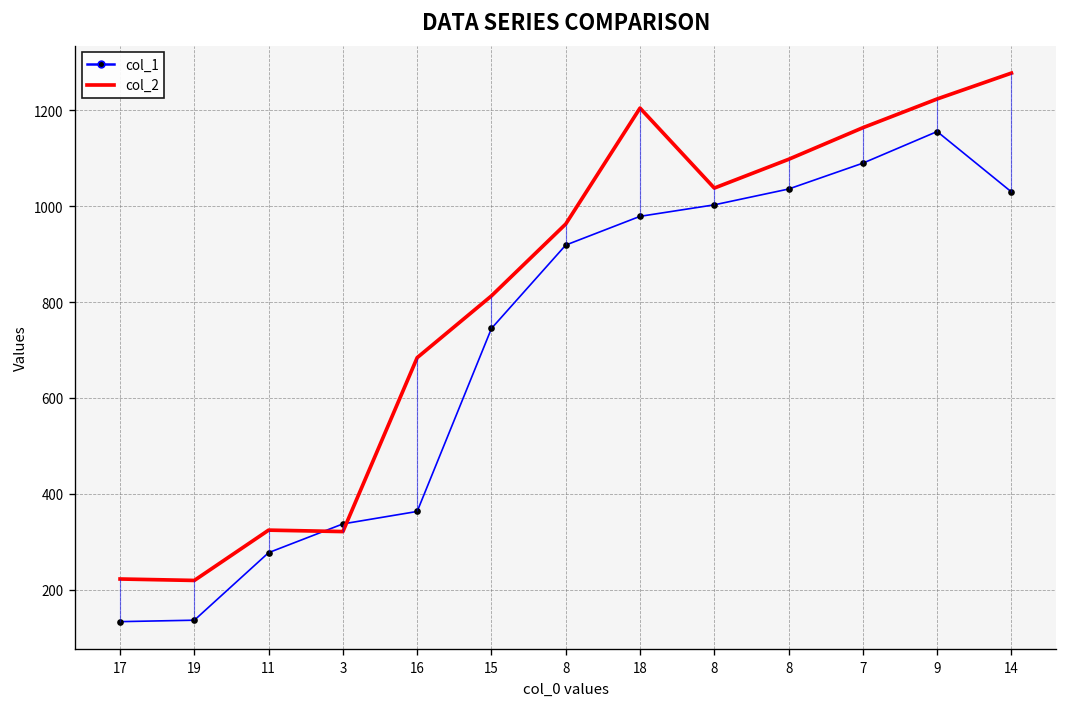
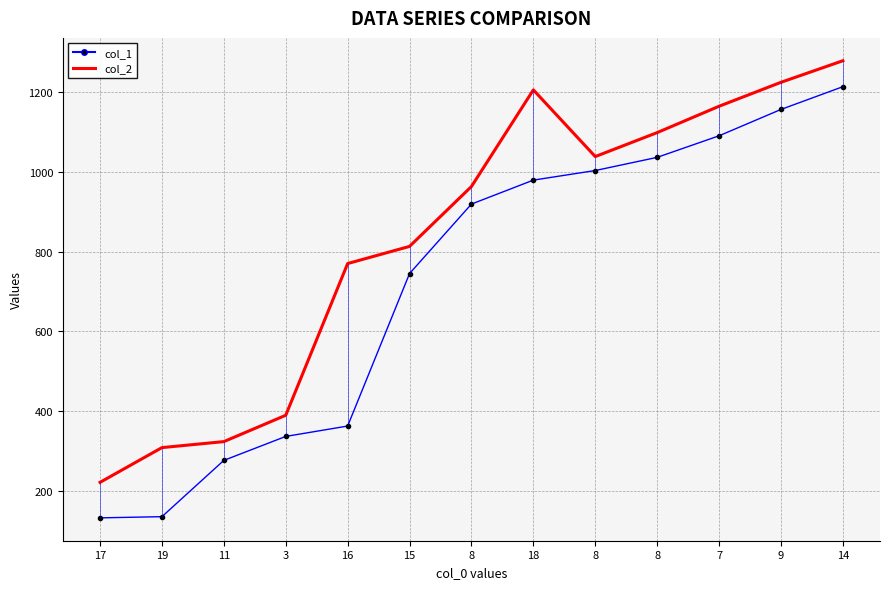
  {
    "col_1": {
      "17": 130,
      "19": 140,
      "11": 280,
      "3": 340,
      "16": 360,
      "15": 750,
      "18": 980,
      "7": 1090,
      "9": 1160,
-     "14": 1030
+     "14": 1210
    },
    "col_2": {
      "17": 220,
-     "19": 220,
+     "19": 310,
      "11": 320,
-     "3": 320,
-     "16": 680,
+     "3": 390,
+     "16": 770,
      "15": 810,
      "18": 1210,
      "7": 1160,
      "9": 1220,
      "14": 1280
    }
  }
